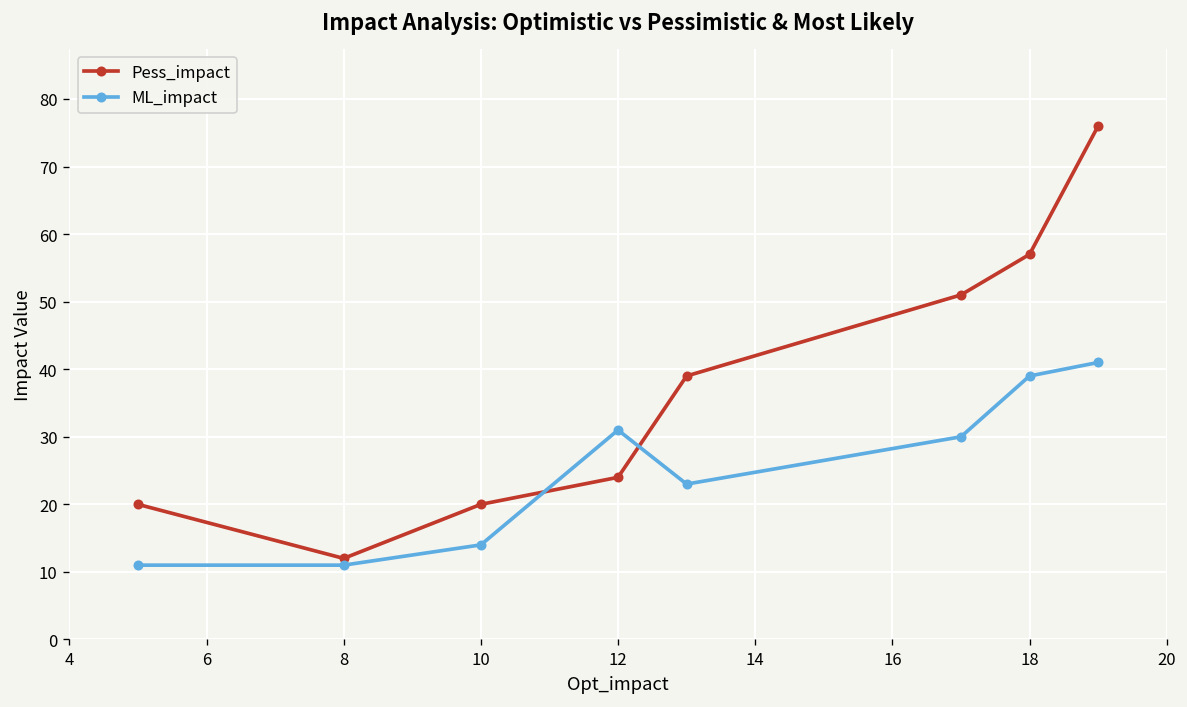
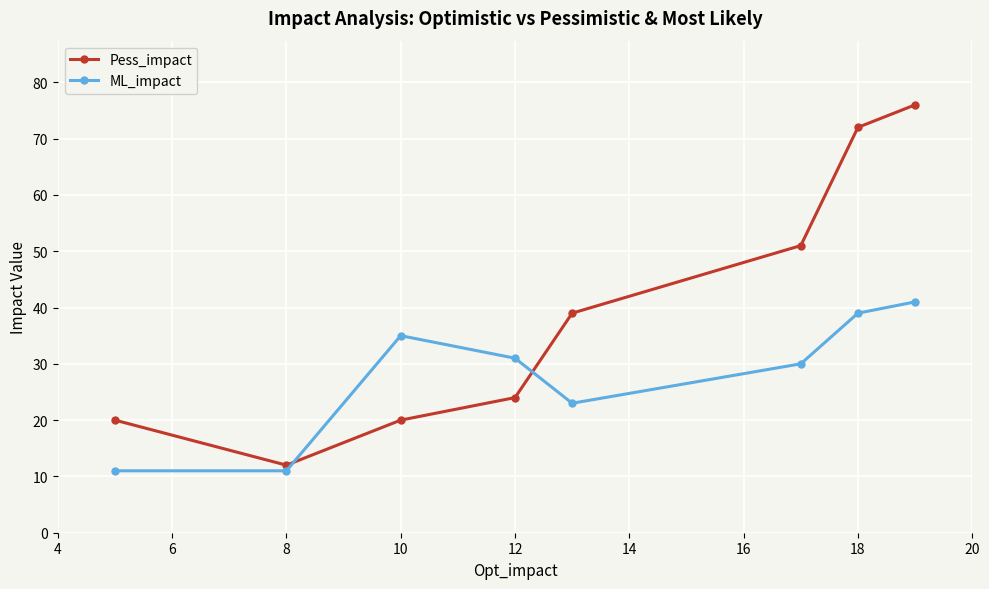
  {
    "Pess_impact": {
      "8": 12,
      "10": 20,
      "12": 24,
-     "18": 57
+     "18": 72
    },
    "ML_impact": {
      "8": 11,
-     "10": 14,
+     "10": 35,
      "12": 31,
      "18": 39
    }
  }
